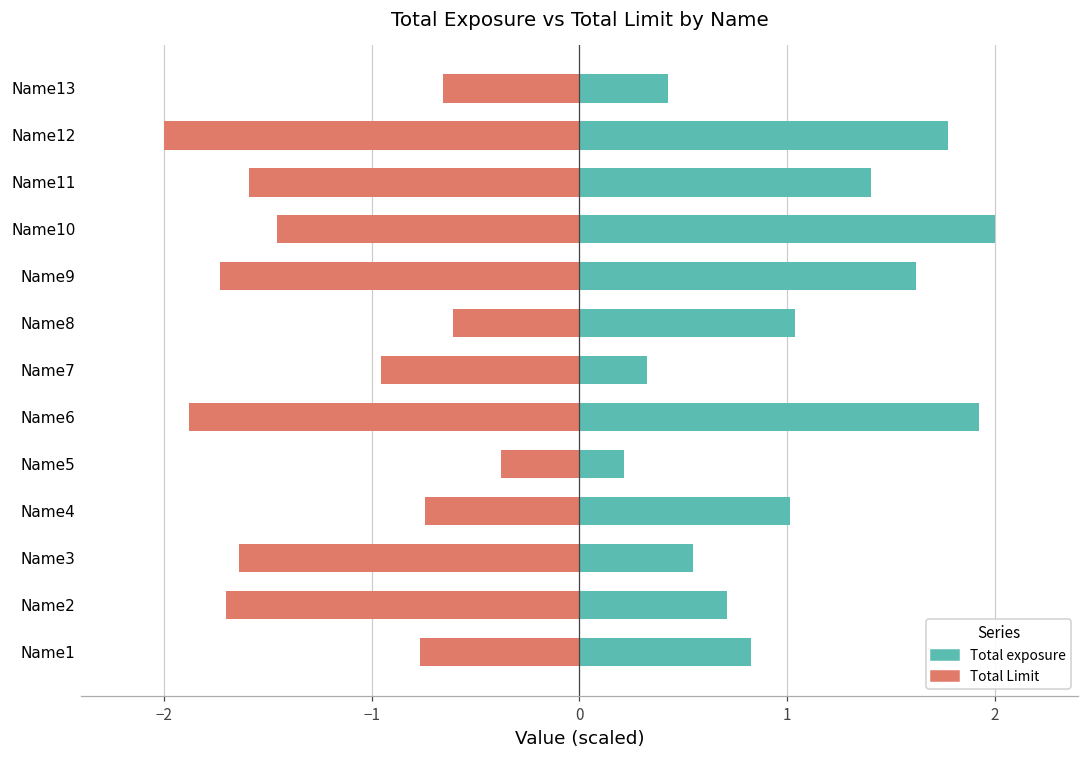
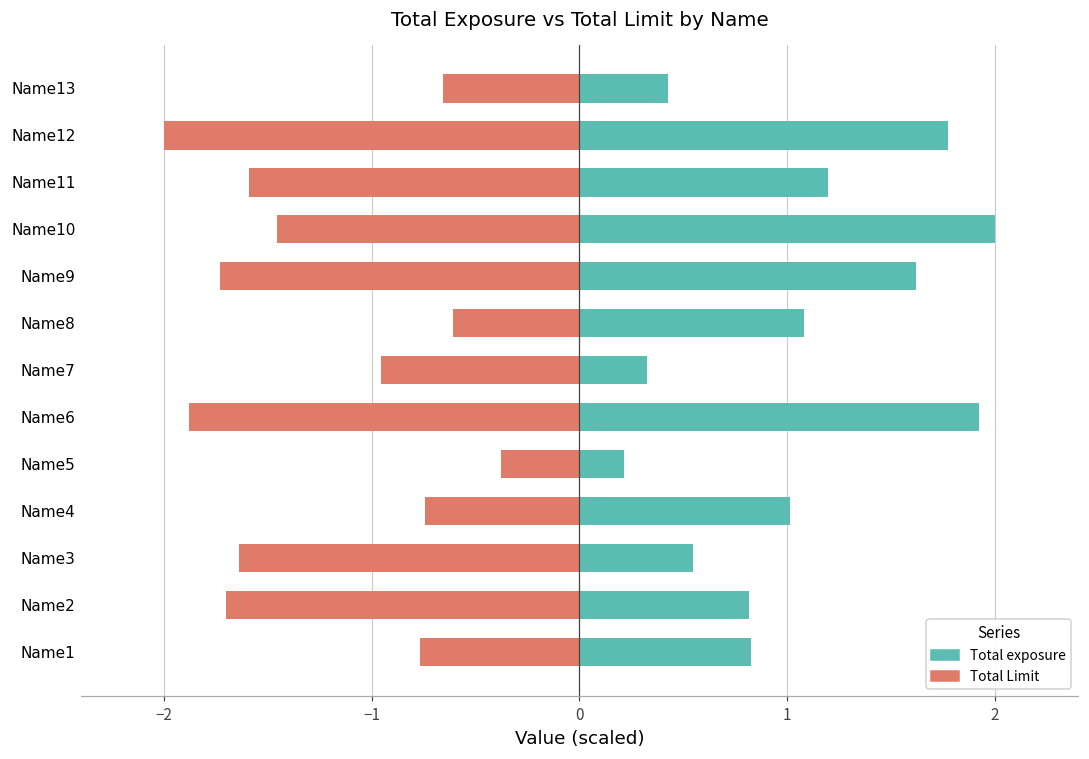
  {
    "Total exposure": {
      "Name13": 0.42,
      "Name12": 1.77,
-     "Name11": 1.40,
+     "Name11": 1.20,
      "Name10": 2.00,
      "Name9": 1.62,
-     "Name8": 1.04,
+     "Name8": 1.08,
      "Name7": 0.32,
      "Name6": 1.92,
      "Name5": 0.21,
      "Name4": 1.01,
      "Name3": 0.55,
-     "Name2": 0.71,
+     "Name2": 0.82,
      "Name1": 0.83
    },
    "Total Limit": {
      "Name13": -0.66,
      "Name12": -2.00,
      "Name11": -1.59,
      "Name10": -1.46,
      "Name9": -1.73,
      "Name8": -0.61,
      "Name7": -0.96,
      "Name6": -1.88,
      "Name5": -0.38,
      "Name4": -0.74,
      "Name3": -1.64,
      "Name2": -1.70,
      "Name1": -0.77
    }
  }
